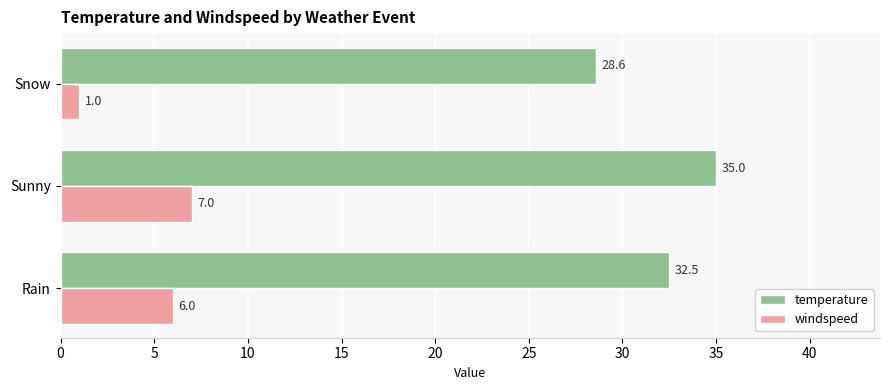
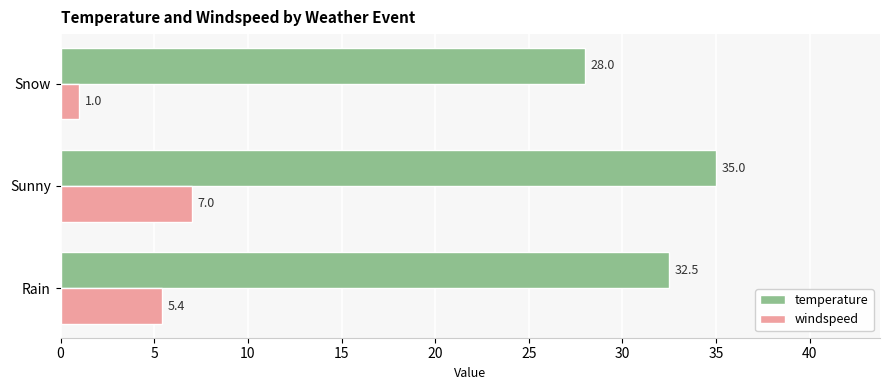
  {
    "temperature": {
-     "Snow": 28.6,
+     "Snow": 28.0,
      "Sunny": 35.0,
      "Rain": 32.5
    },
    "windspeed": {
      "Snow": 1.0,
      "Sunny": 7.0,
-     "Rain": 6.0
+     "Rain": 5.4
    }
  }
